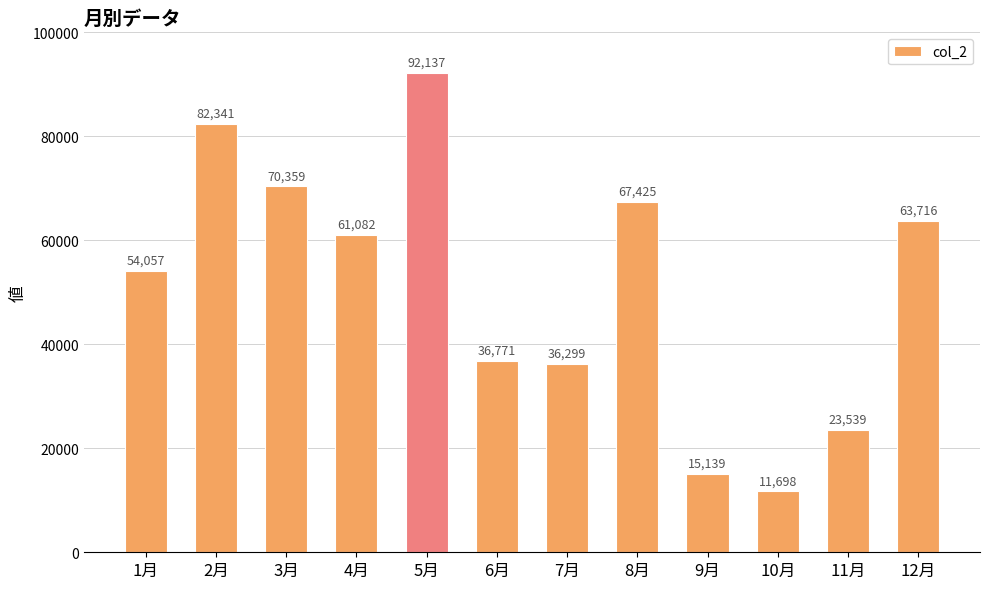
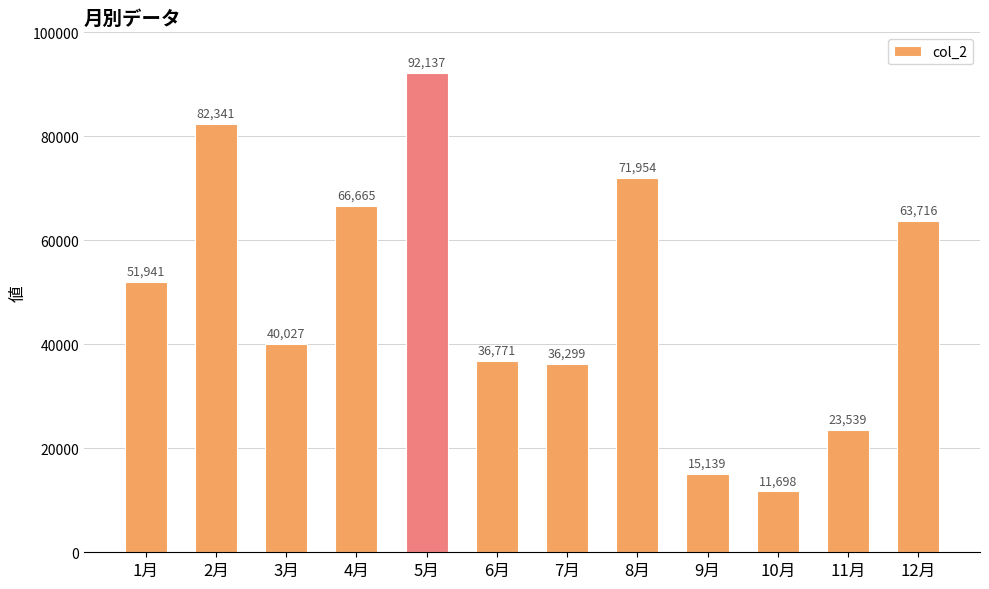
  {
-   "1月": "54,057",
+   "1月": "51,941",
    "2月": "82,341",
-   "3月": "70,359",
-   "4月": "61,082",
+   "3月": "40,027",
+   "4月": "66,665",
    "5月": "92,137",
    "6月": "36,771",
    "7月": "36,299",
-   "8月": "67,425",
+   "8月": "71,954",
    "9月": "15,139",
    "10月": "11,698",
    "11月": "23,539",
    "12月": "63,716"
  }
